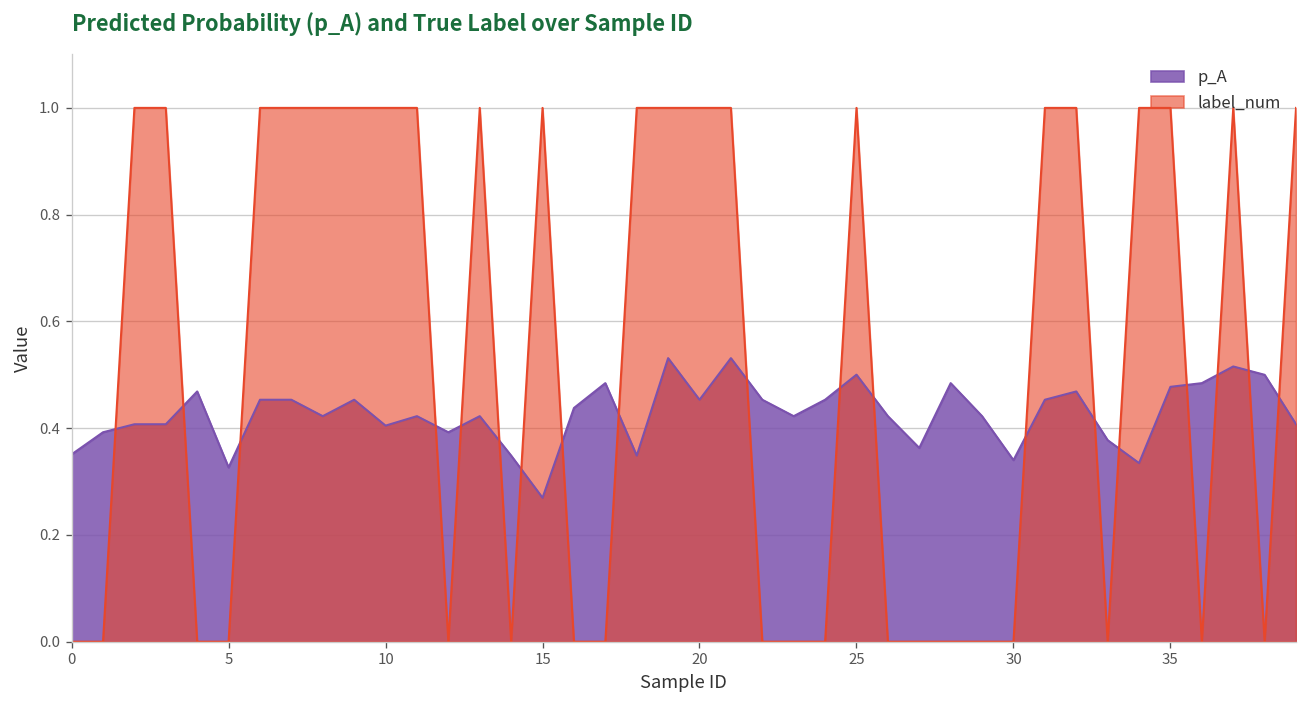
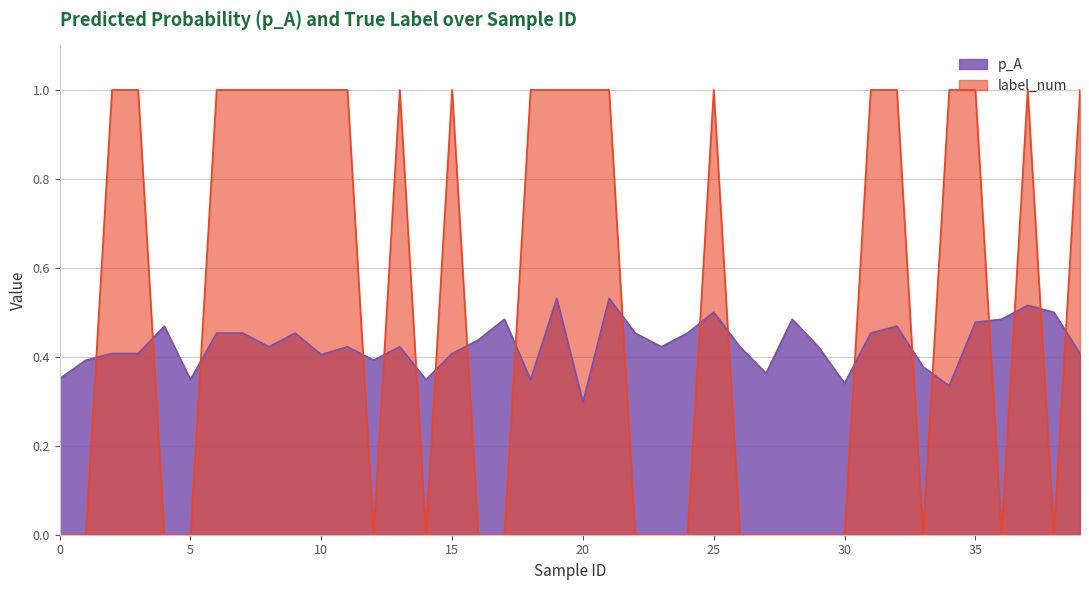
  {
    "p_A": {
      "0": 0.35,
-     "5": 0.33,
+     "5": 0.35,
      "10": 0.40,
-     "15": 0.27,
-     "20": 0.45,
+     "15": 0.41,
+     "20": 0.30,
      "25": 0.50,
      "30": 0.34,
      "35": 0.48
    },
    "label_num": {
      "0": 0.00,
      "5": 0.00,
      "10": 1.00,
      "15": 1.00,
      "20": 1.00,
      "25": 1.00,
      "30": 0.00,
      "35": 1.00
    }
  }
